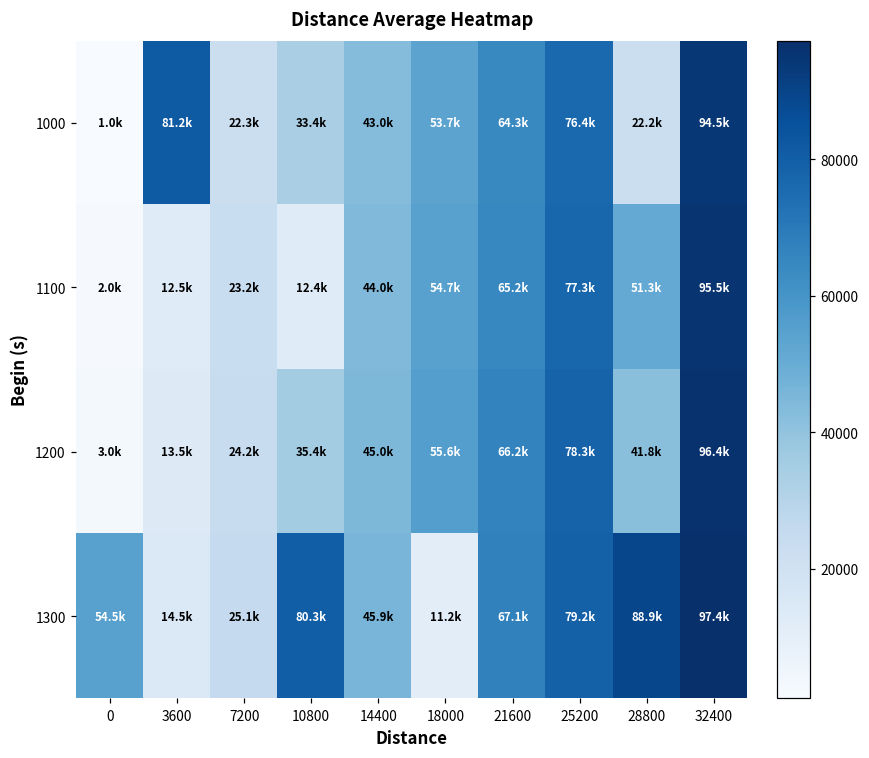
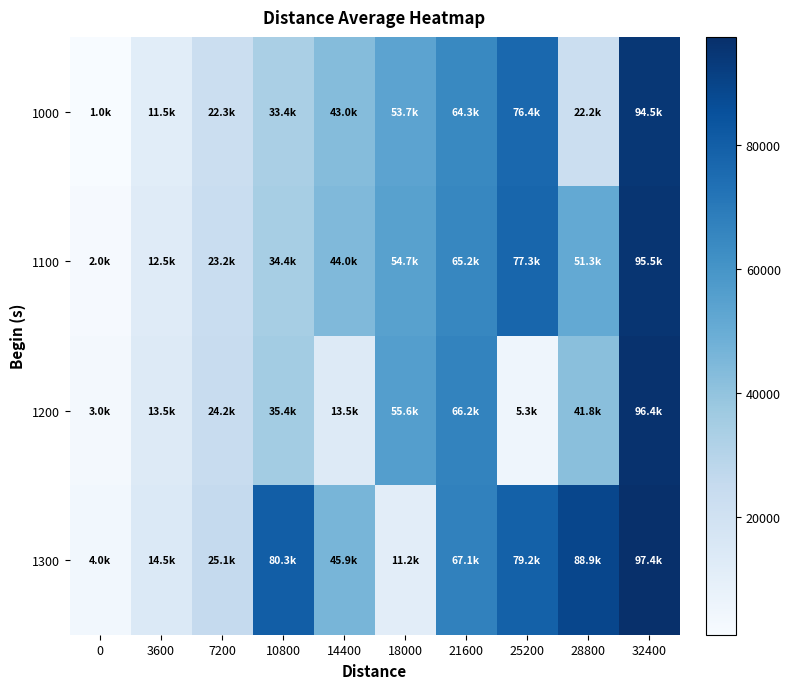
  {
    "1000": {
      "0": "1.0k",
-     "3600": "81.2k",
+     "3600": "11.5k",
      "7200": "22.3k",
      "10800": "33.4k",
      "14400": "43.0k",
      "18000": "53.7k",
      "21600": "64.3k",
      "25200": "76.4k",
      "28800": "22.2k",
      "32400": "94.5k"
    },
    "1100": {
      "0": "2.0k",
      "3600": "12.5k",
      "7200": "23.2k",
-     "10800": "12.4k",
+     "10800": "34.4k",
      "14400": "44.0k",
      "18000": "54.7k",
      "21600": "65.2k",
      "25200": "77.3k",
      "28800": "51.3k",
      "32400": "95.5k"
    },
    "1200": {
      "0": "3.0k",
      "3600": "13.5k",
      "7200": "24.2k",
      "10800": "35.4k",
-     "14400": "45.0k",
+     "14400": "13.5k",
      "18000": "55.6k",
      "21600": "66.2k",
-     "25200": "78.3k",
+     "25200": "5.3k",
      "28800": "41.8k",
      "32400": "96.4k"
    },
    "1300": {
-     "0": "54.5k",
+     "0": "4.0k",
      "3600": "14.5k",
      "7200": "25.1k",
      "10800": "80.3k",
      "14400": "45.9k",
      "18000": "11.2k",
      "21600": "67.1k",
      "25200": "79.2k",
      "28800": "88.9k",
      "32400": "97.4k"
    }
  }
